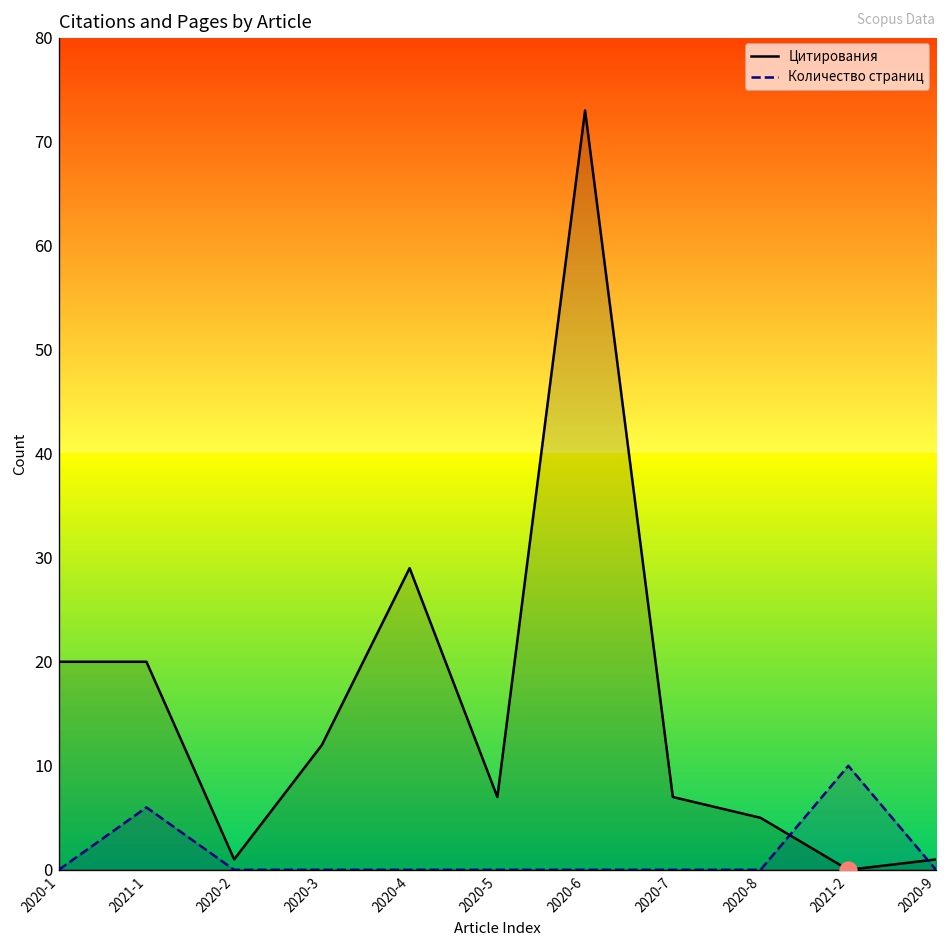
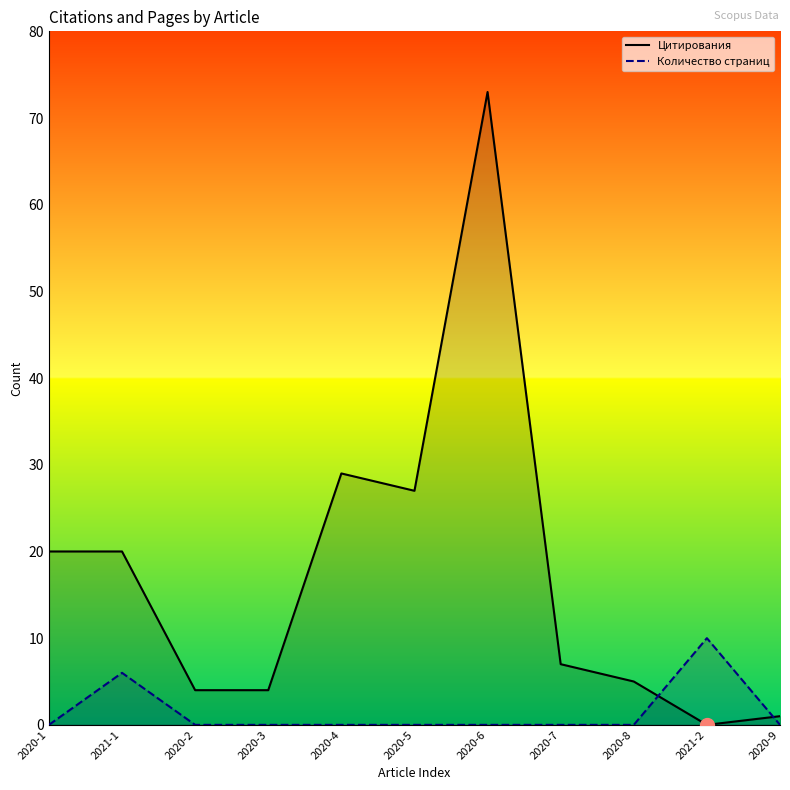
  {
    "Цитирования": {
      "2020-1": 20,
      "2021-1": 20,
-     "2020-2": 1,
-     "2020-3": 12,
+     "2020-2": 4,
+     "2020-3": 4,
      "2020-4": 29,
-     "2020-5": 7,
+     "2020-5": 27,
      "2020-6": 73,
      "2020-7": 7,
      "2020-8": 5,
      "2020-9": 1
    },
    "Количество страниц": {
      "2020-1": 0,
      "2021-1": 6,
      "2020-2": 0,
      "2020-3": 0,
      "2020-4": 0,
      "2020-5": 0,
      "2020-6": 0,
      "2020-7": 0,
      "2020-8": 0,
      "2021-2": 10,
      "2020-9": 0
    }
  }
